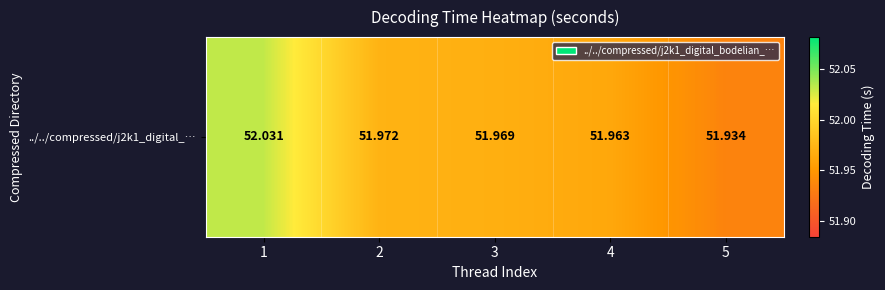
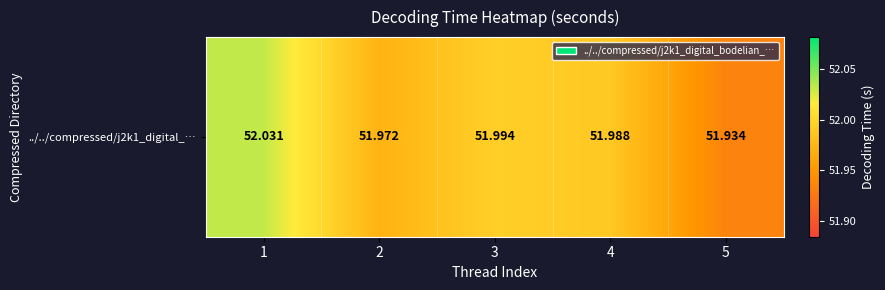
  {
    "../../compressed/j2k1_digital_…": {
      "1": 52.031,
      "2": 51.972,
-     "3": 51.969,
-     "4": 51.963,
+     "3": 51.994,
+     "4": 51.988,
      "5": 51.934
    }
  }
